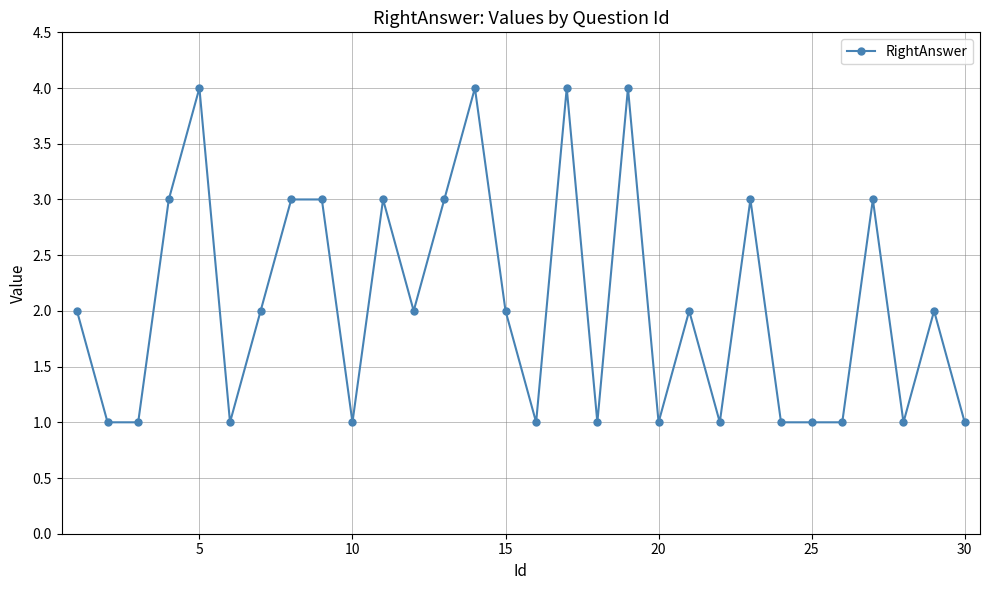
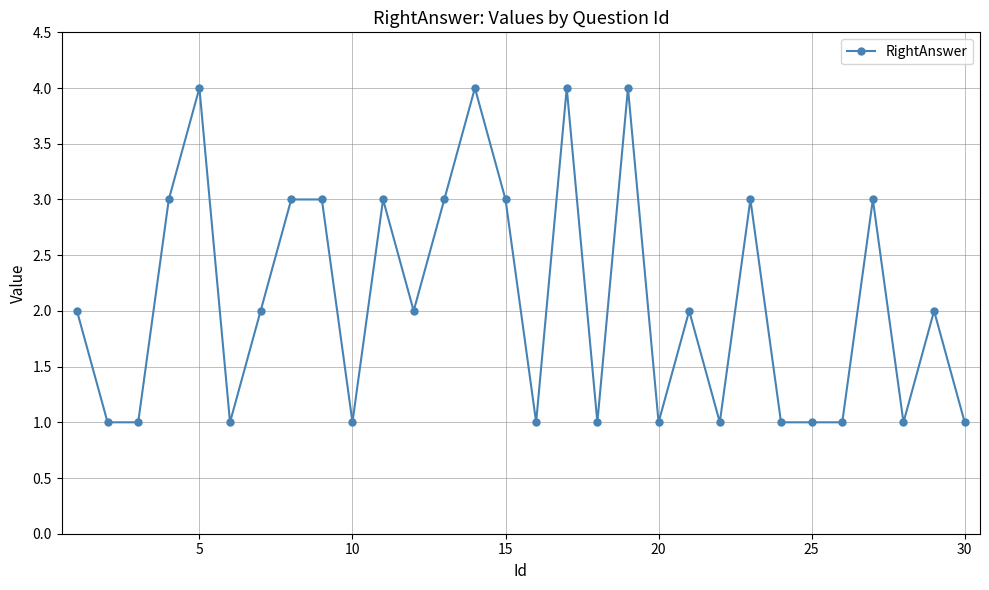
  {
    "5": 4,
    "10": 1,
-   "15": 2,
+   "15": 3,
    "20": 1,
    "25": 1,
    "30": 1
  }
